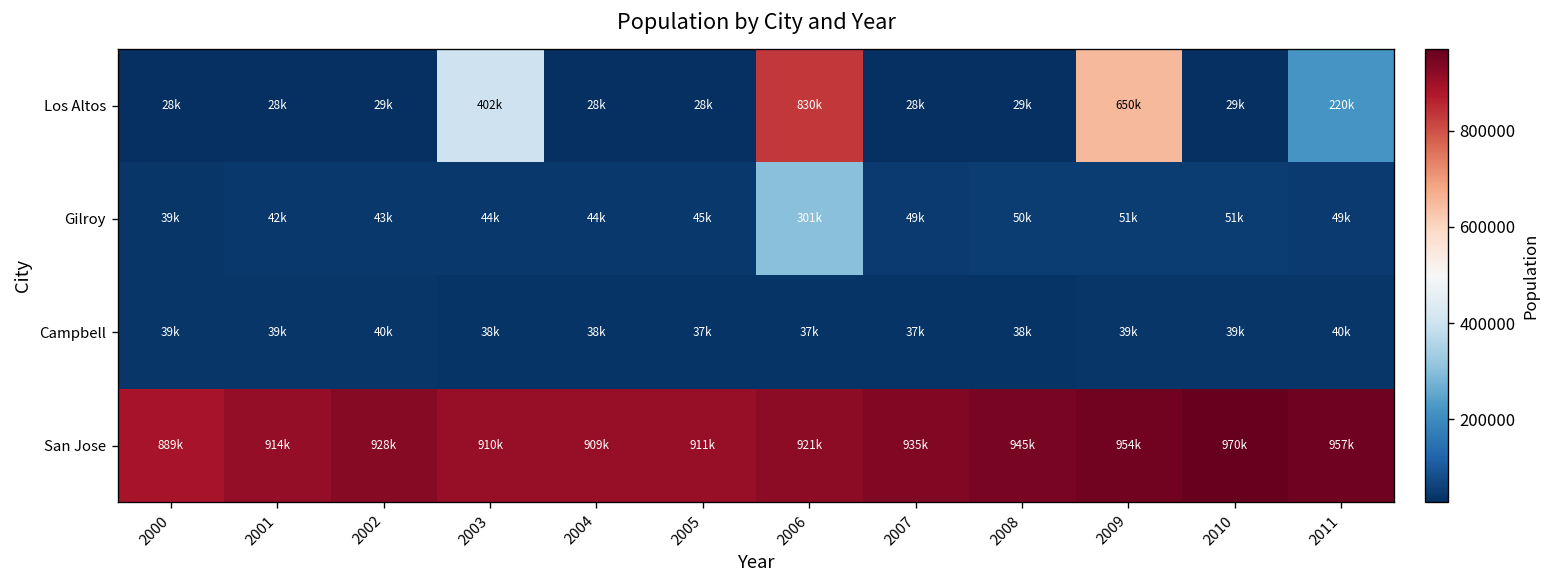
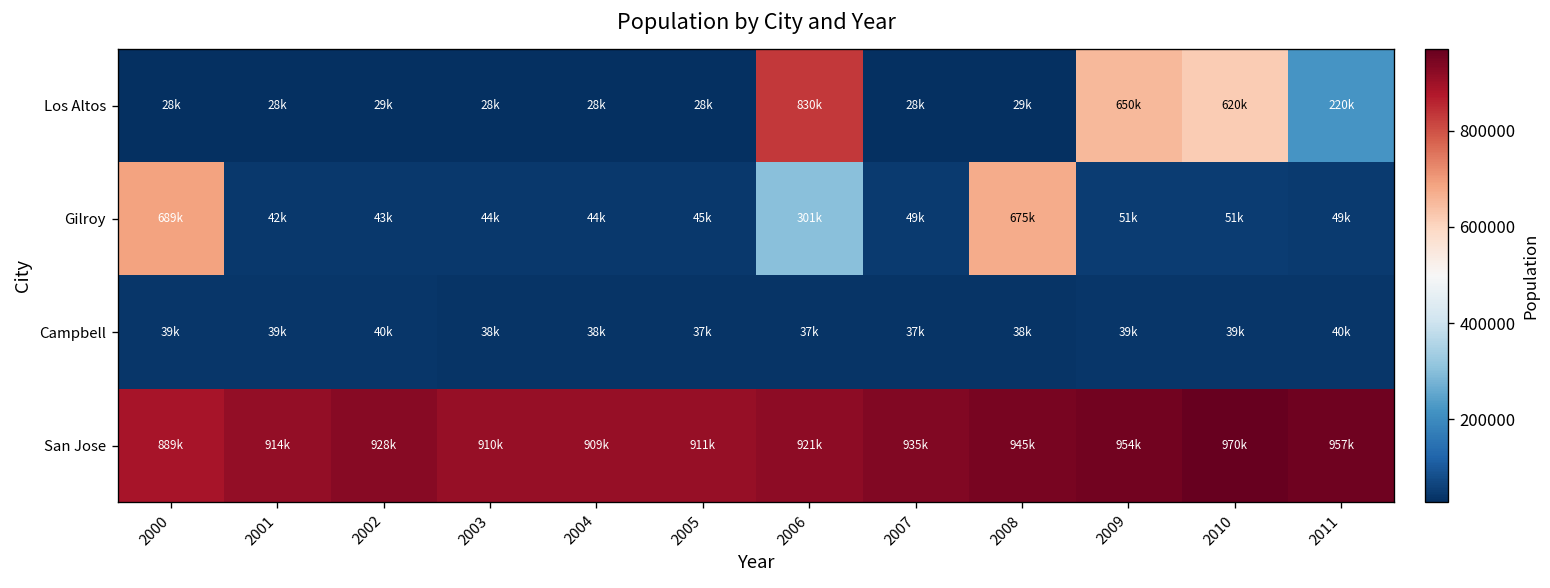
  {
    "Los Altos": {
      "2000": "28k",
      "2001": "28k",
      "2002": "29k",
-     "2003": "402k",
+     "2003": "28k",
      "2004": "28k",
      "2005": "28k",
      "2006": "830k",
      "2007": "28k",
      "2008": "29k",
      "2009": "650k",
-     "2010": "29k",
+     "2010": "620k",
      "2011": "220k"
    },
    "Gilroy": {
-     "2000": "39k",
+     "2000": "689k",
      "2001": "42k",
      "2002": "43k",
      "2003": "44k",
      "2004": "44k",
      "2005": "45k",
      "2006": "301k",
      "2007": "49k",
-     "2008": "50k",
+     "2008": "675k",
      "2009": "51k",
      "2010": "51k",
      "2011": "49k"
    },
    "Campbell": {
      "2000": "39k",
      "2001": "39k",
      "2002": "40k",
      "2003": "38k",
      "2004": "38k",
      "2005": "37k",
      "2006": "37k",
      "2007": "37k",
      "2008": "38k",
      "2009": "39k",
      "2010": "39k",
      "2011": "40k"
    },
    "San Jose": {
      "2000": "889k",
      "2001": "914k",
      "2002": "928k",
      "2003": "910k",
      "2004": "909k",
      "2005": "911k",
      "2006": "921k",
      "2007": "935k",
      "2008": "945k",
      "2009": "954k",
      "2010": "970k",
      "2011": "957k"
    }
  }
